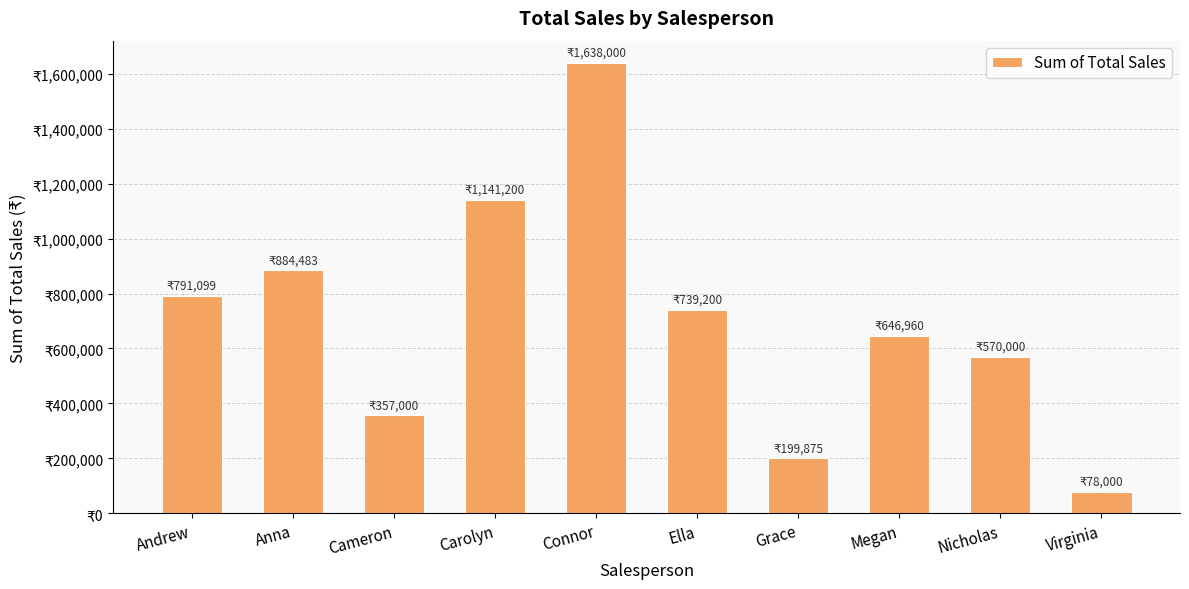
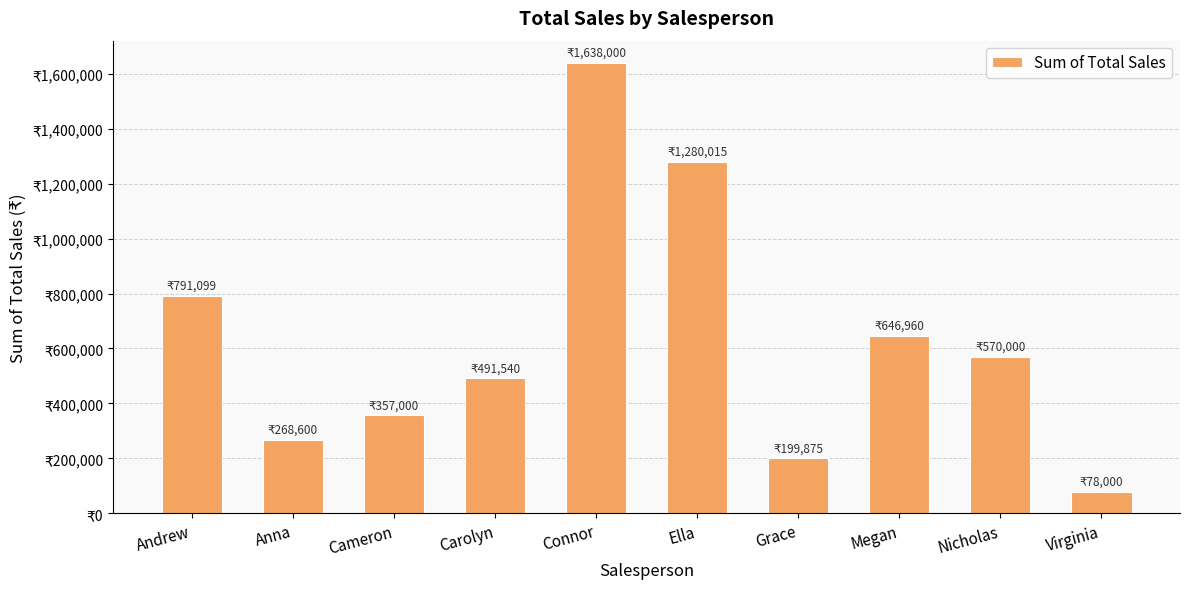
  {
    "Andrew": "791,099",
-   "Anna": "884,483",
+   "Anna": "268,600",
    "Cameron": "357,000",
-   "Carolyn": "1,141,200",
+   "Carolyn": "491,540",
    "Connor": "1,638,000",
-   "Ella": "739,200",
+   "Ella": "1,280,015",
    "Grace": "199,875",
    "Megan": "646,960",
    "Nicholas": "570,000",
    "Virginia": "78,000"
  }
